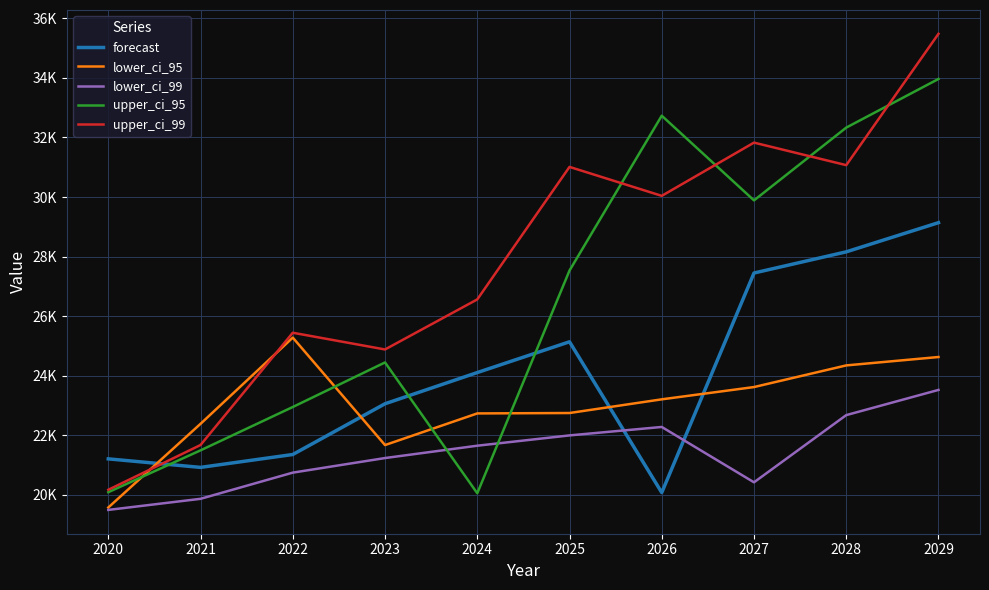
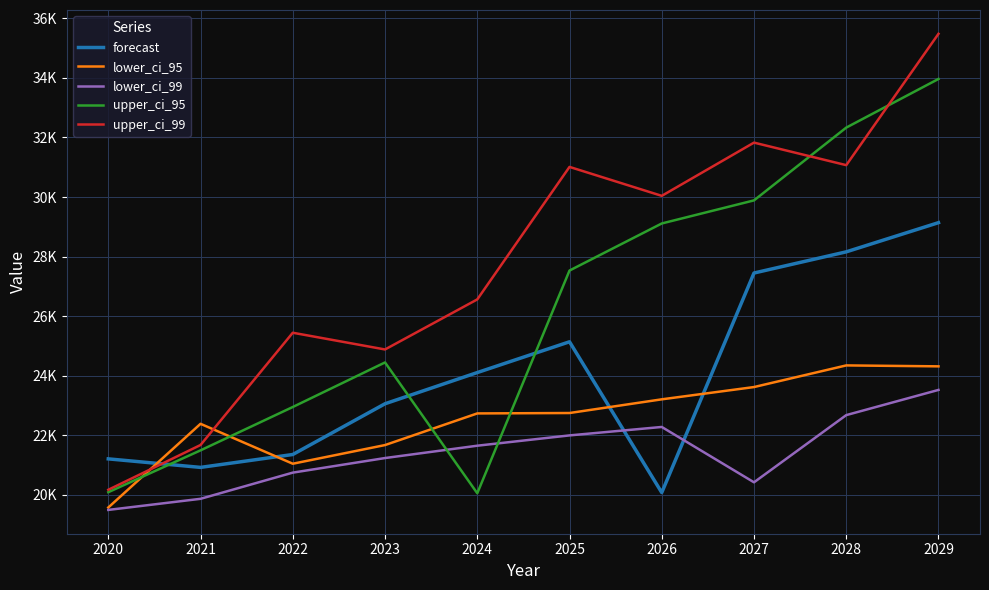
  {
    "forecast": {
      "2020": 21200,
      "2021": 20900,
      "2022": 21400,
      "2023": 23100,
      "2024": 24100,
      "2025": 25100,
      "2026": 20100,
      "2027": 27400,
      "2028": 28200,
      "2029": 29100
    },
    "lower_ci_95": {
      "2021": 22400,
-     "2022": 25300,
+     "2022": 21000,
      "2023": 21700,
      "2024": 22700,
      "2025": 22700,
      "2026": 23200,
      "2027": 23600,
      "2028": 24300,
-     "2029": 24600
+     "2029": 24300
    },
    "lower_ci_99": {
      "2021": 19900,
      "2022": 20700,
      "2023": 21200,
      "2024": 21600,
      "2025": 22000,
      "2026": 22300,
      "2027": 20400,
      "2028": 22700,
      "2029": 23500
    },
    "upper_ci_95": {
      "2021": 21500,
      "2022": 22900,
      "2023": 24400,
      "2024": 20000,
      "2025": 27500,
-     "2026": 32700,
+     "2026": 29100,
      "2027": 29900,
      "2028": 32300,
      "2029": 34000
    },
    "upper_ci_99": {
      "2021": 21700,
      "2022": 25400,
      "2023": 24900,
      "2024": 26600,
      "2025": 31000,
      "2026": 30000,
      "2027": 31800,
      "2028": 31100,
      "2029": 35500
    }
  }
